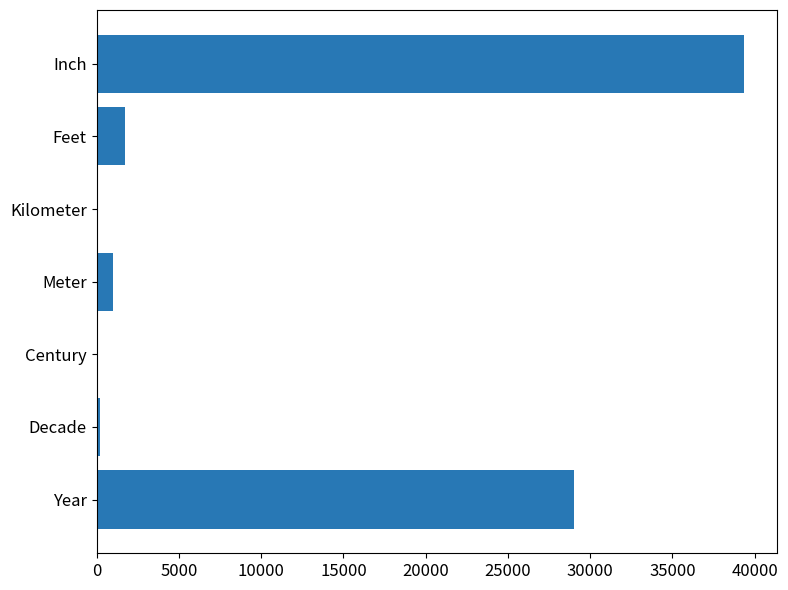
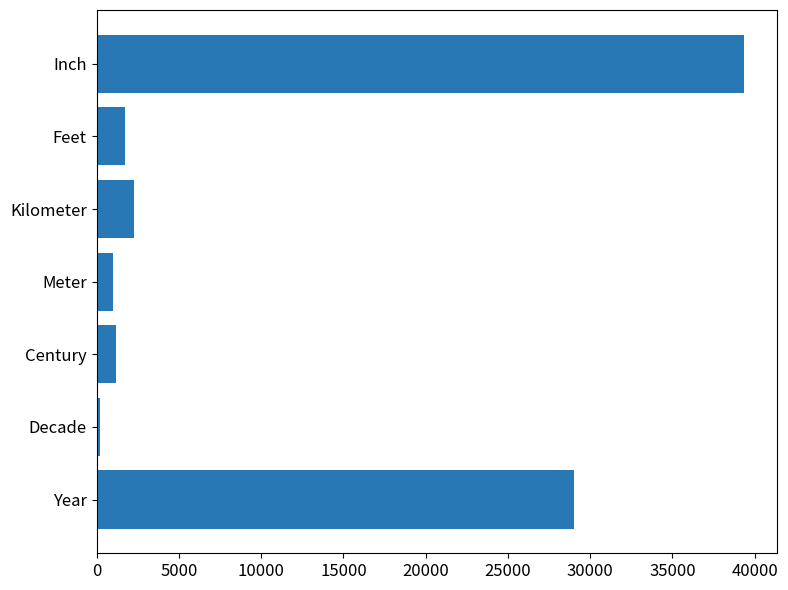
  {
    "Inch": 39400,
    "Feet": 1800,
-   "Kilometer": 0,
+   "Kilometer": 2300,
    "Meter": 1000,
-   "Century": 0,
+   "Century": 1200,
    "Decade": 200,
    "Year": 29000
  }
